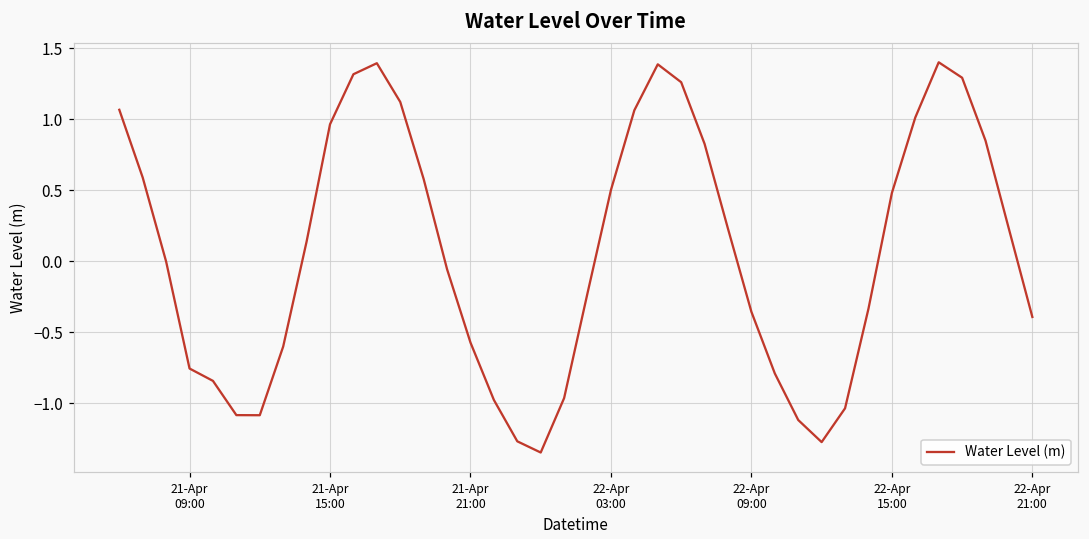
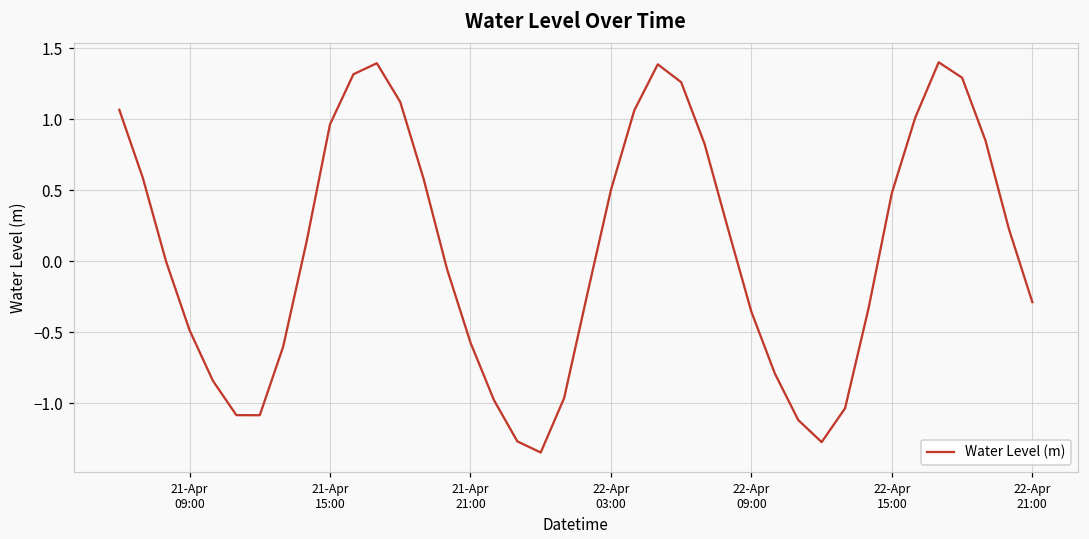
  {
-   "21-Apr 09:00": -0.76,
+   "21-Apr 09:00": -0.49,
    "21-Apr 15:00": 0.96,
    "21-Apr 21:00": -0.57,
    "22-Apr 03:00": 0.50,
    "22-Apr 09:00": -0.36,
    "22-Apr 15:00": 0.48,
-   "22-Apr 21:00": -0.39
+   "22-Apr 21:00": -0.29
  }
